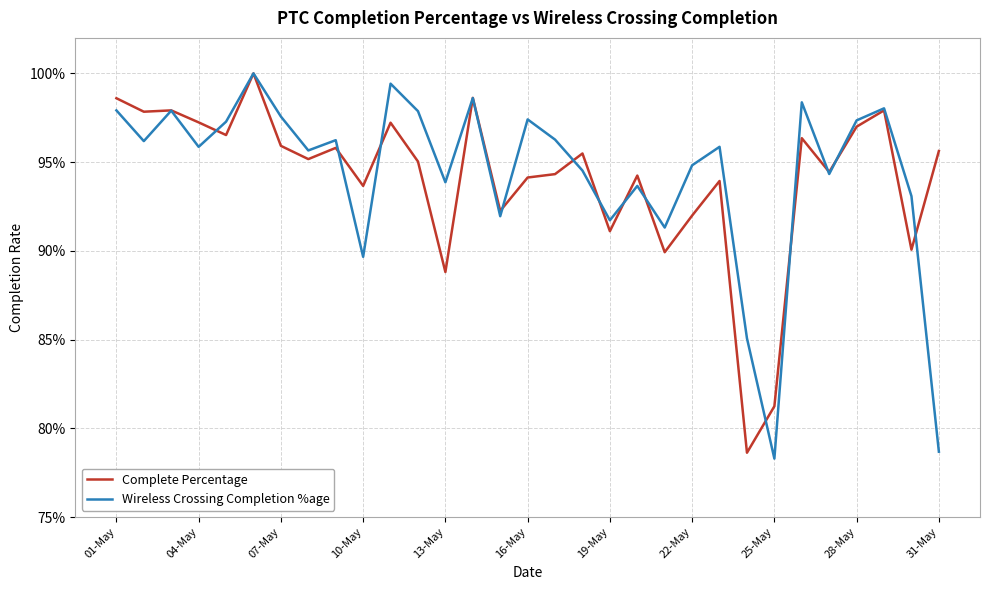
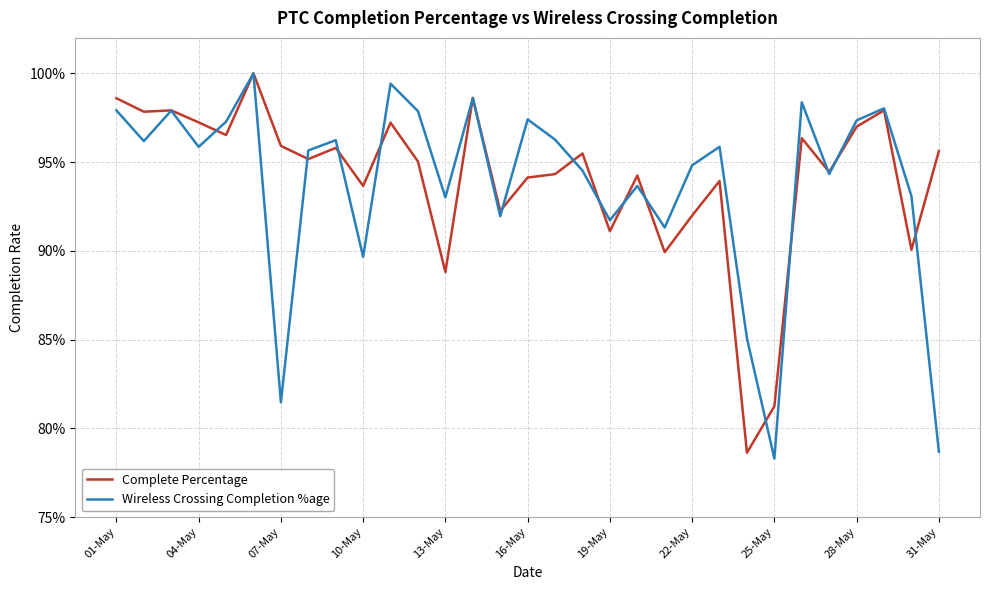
  {
    "Complete Percentage": {
      "01-May": "98.6%",
      "04-May": "97.2%",
      "07-May": "95.9%",
      "10-May": "93.7%",
      "13-May": "88.8%",
      "16-May": "94.1%",
      "19-May": "91.1%",
      "22-May": "92.0%",
      "25-May": "81.3%",
      "28-May": "97.0%",
      "31-May": "95.6%"
    },
    "Wireless Crossing Completion %age": {
      "01-May": "97.9%",
      "04-May": "95.9%",
-     "07-May": "97.6%",
+     "07-May": "81.5%",
      "10-May": "89.7%",
-     "13-May": "93.9%",
+     "13-May": "93.0%",
      "16-May": "97.4%",
      "19-May": "91.7%",
      "22-May": "94.8%",
      "25-May": "78.3%",
      "28-May": "97.4%",
      "31-May": "78.7%"
    }
  }
